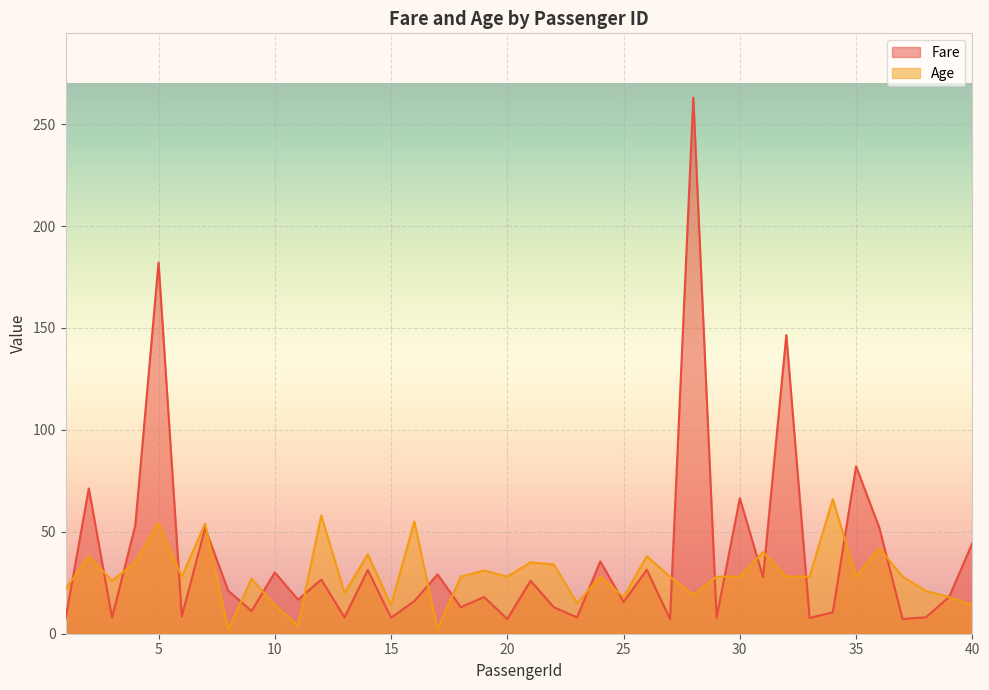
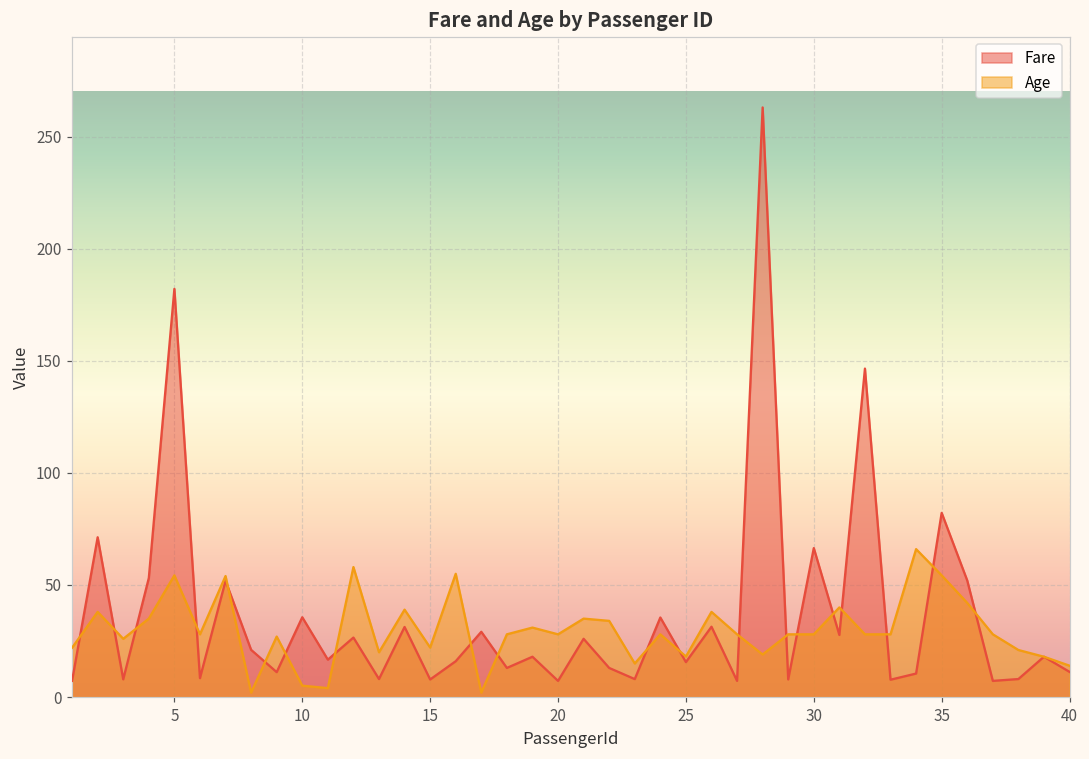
  {
    "Fare": {
      "5": 182,
-     "10": 30,
+     "10": 36,
      "15": 8,
      "20": 7,
      "25": 16,
      "30": 66,
      "35": 82,
-     "40": 44
+     "40": 11
    },
    "Age": {
      "5": 54,
-     "10": 14,
-     "15": 14,
+     "10": 5,
+     "15": 22,
      "20": 28,
      "25": 18,
      "30": 28,
-     "35": 28,
+     "35": 54,
      "40": 14
    }
  }
